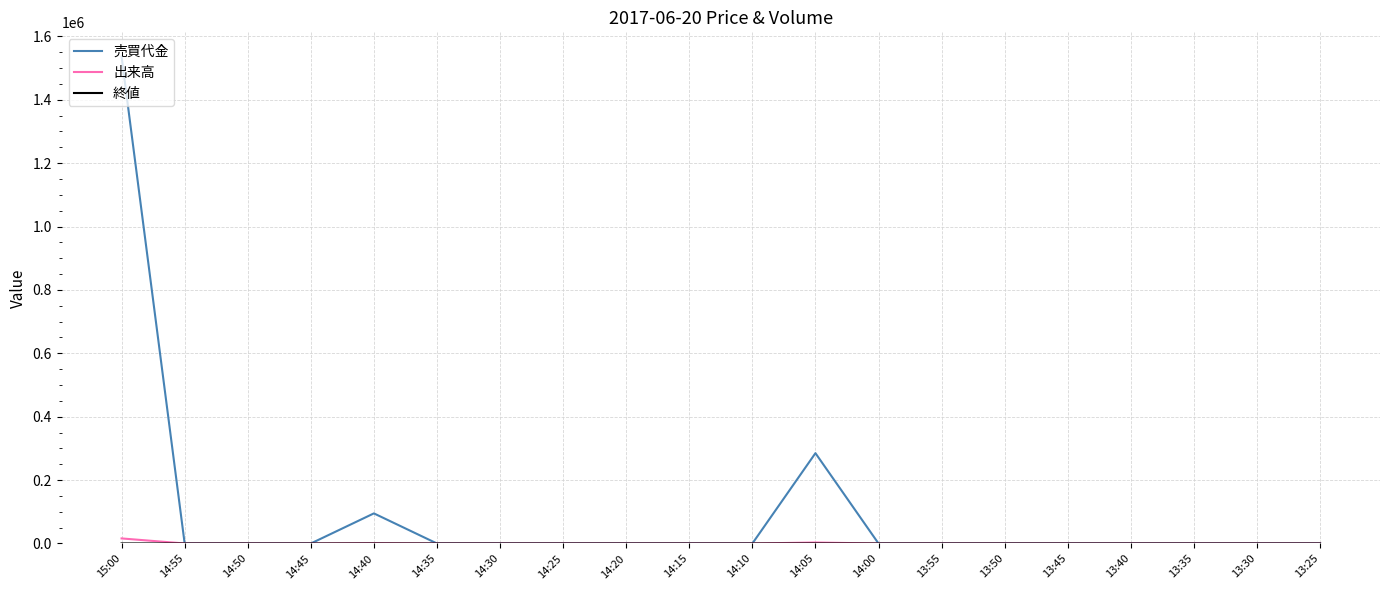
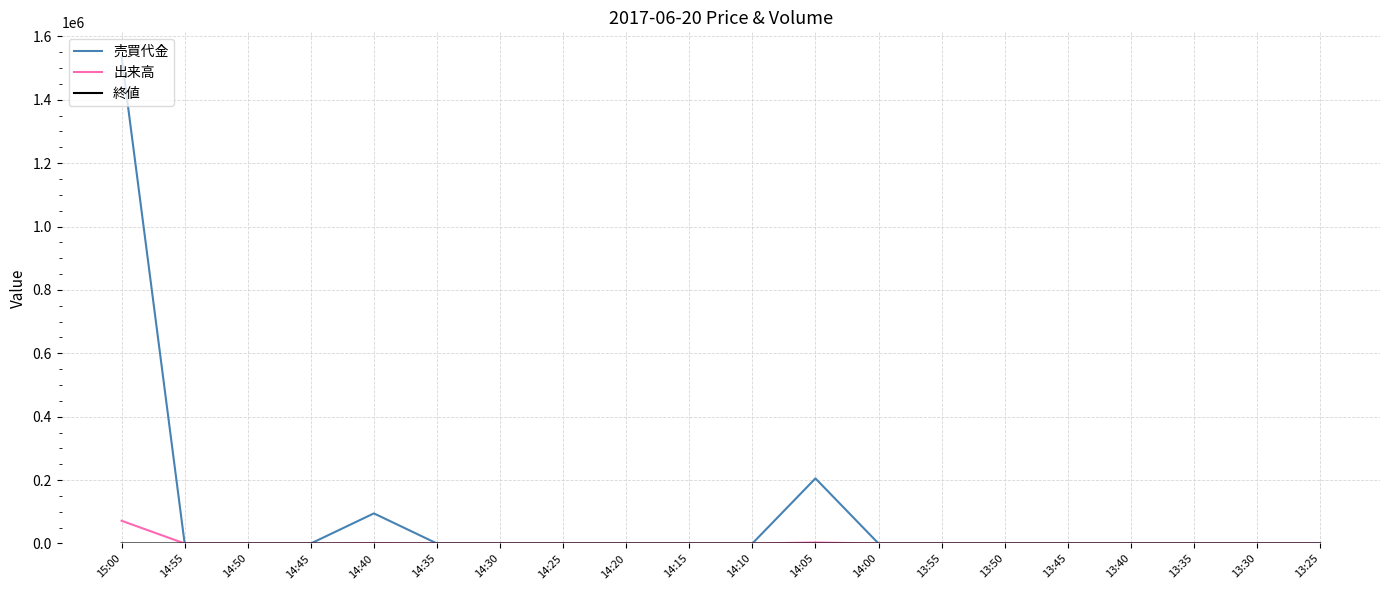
  {
    "売買代金": {
      "14:40": 100000,
-     "14:05": 290000
+     "14:05": 210000
    },
    "出来高": {
-     "15:00": 20000
+     "15:00": 70000
    },
    "終値": {
      "15:00": 0
    }
  }
